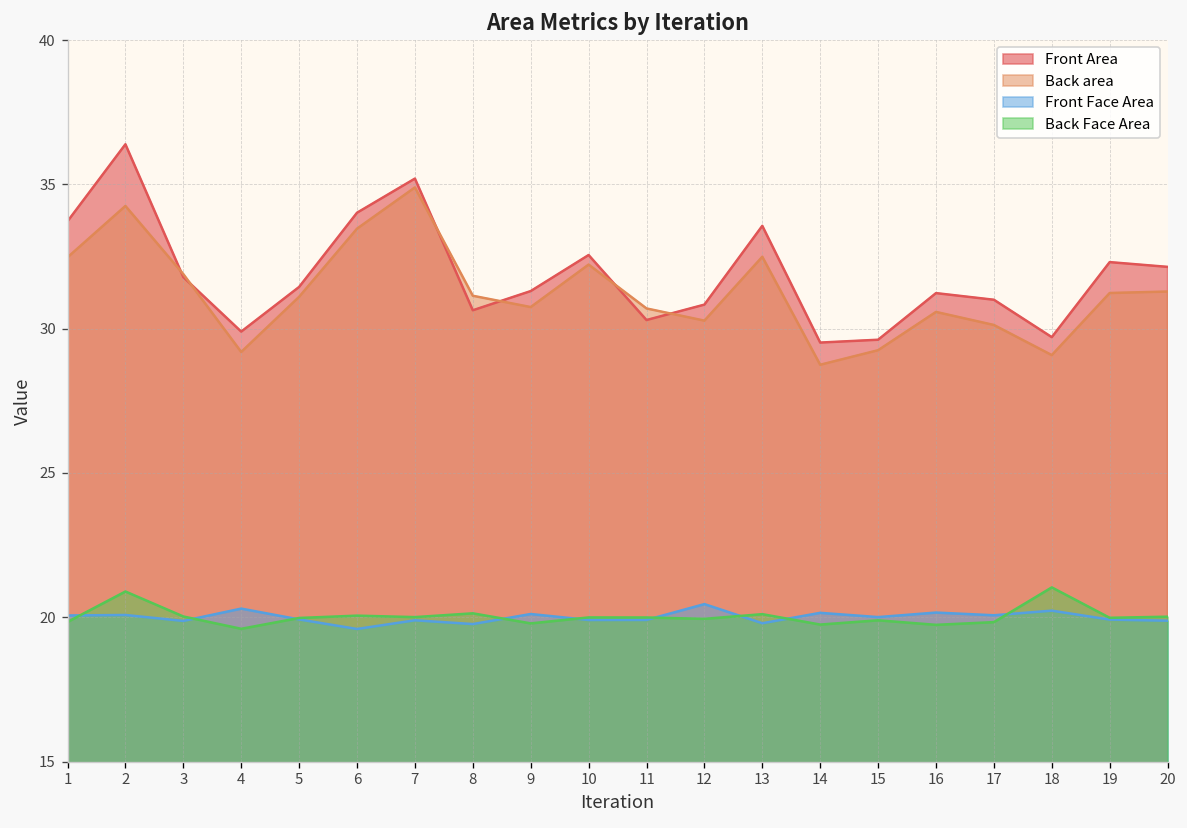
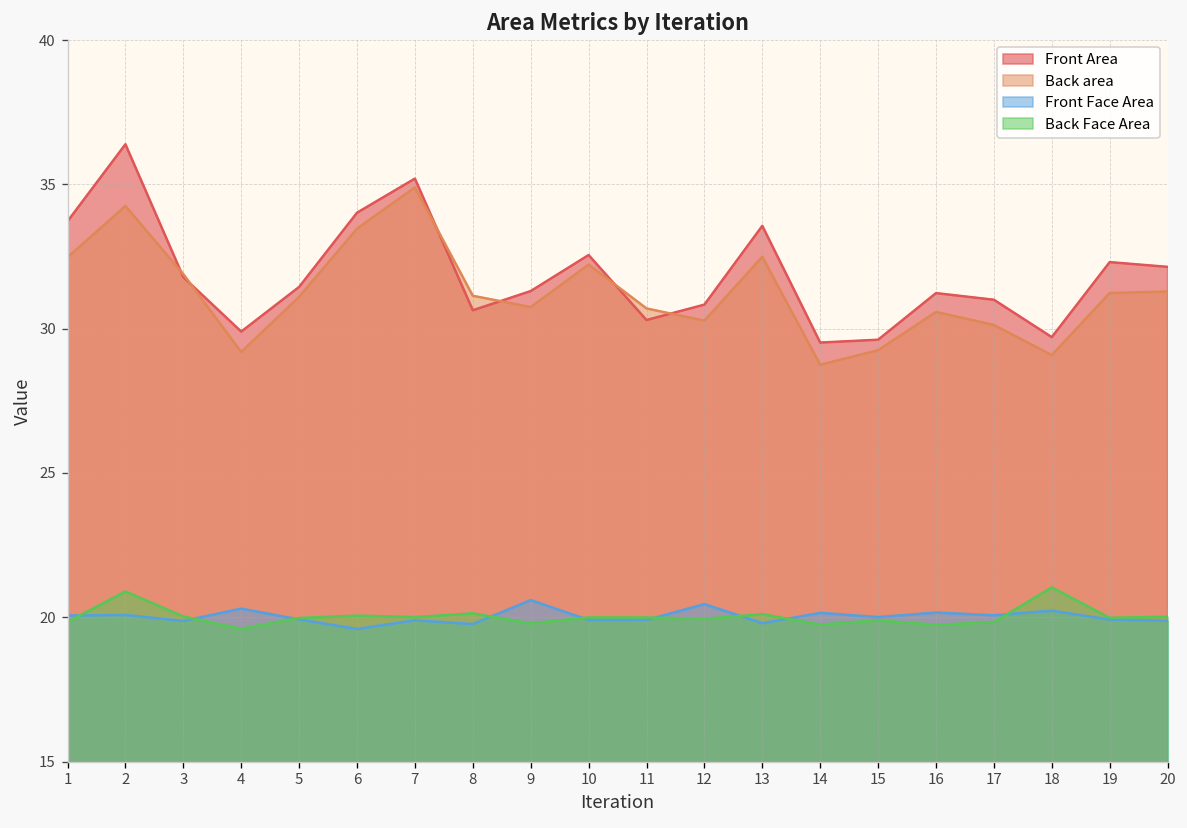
  {
    "Front Face Area": {
      "1": 20.1,
      "2": 20.1,
      "3": 19.9,
      "4": 20.3,
      "6": 19.6,
      "7": 19.9,
      "8": 19.8,
-     "9": 20.1,
+     "9": 20.6,
      "12": 20.5,
      "13": 19.8,
      "14": 20.2,
      "15": 20.0,
      "16": 20.2,
      "17": 20.1,
      "18": 20.2,
      "20": 19.9
    },
    "Back Face Area": {
      "1": 19.8,
      "2": 20.9,
      "3": 20.0,
      "4": 19.6,
      "6": 20.1,
      "7": 20.0,
      "8": 20.1,
      "9": 19.8,
      "12": 19.9,
      "13": 20.1,
      "14": 19.7,
      "15": 19.9,
      "16": 19.7,
      "17": 19.8,
      "18": 21.0,
      "20": 20.0
    }
  }
